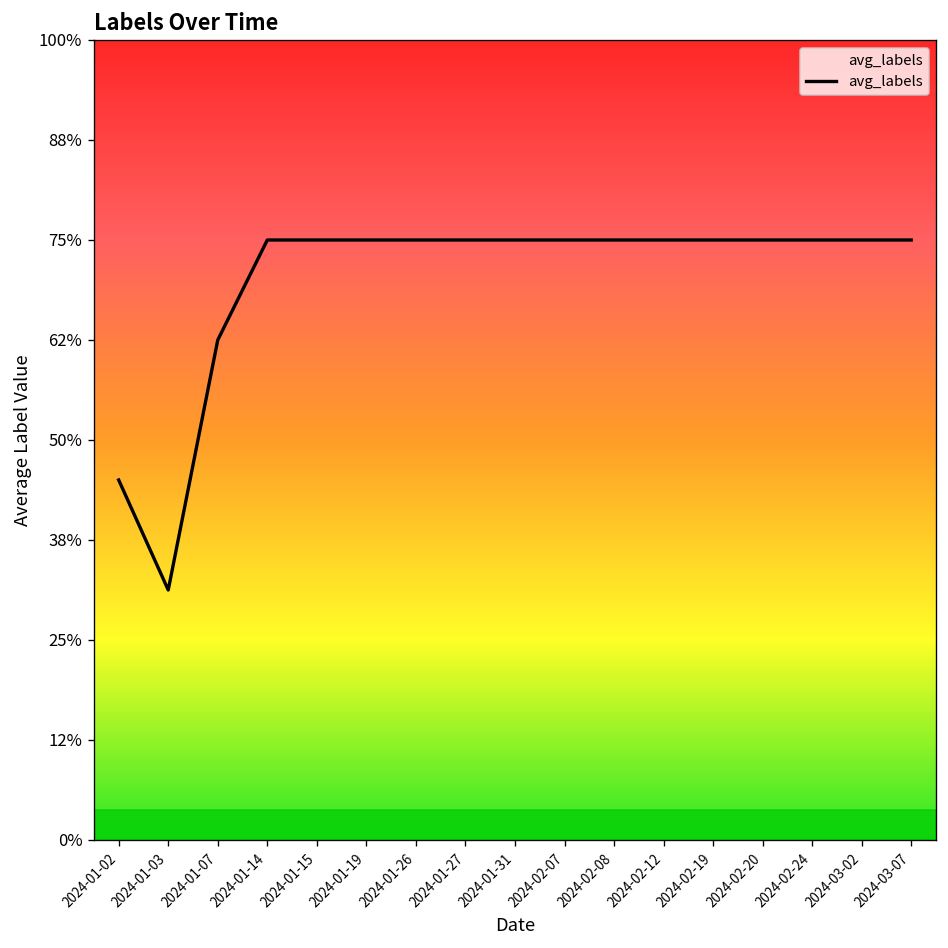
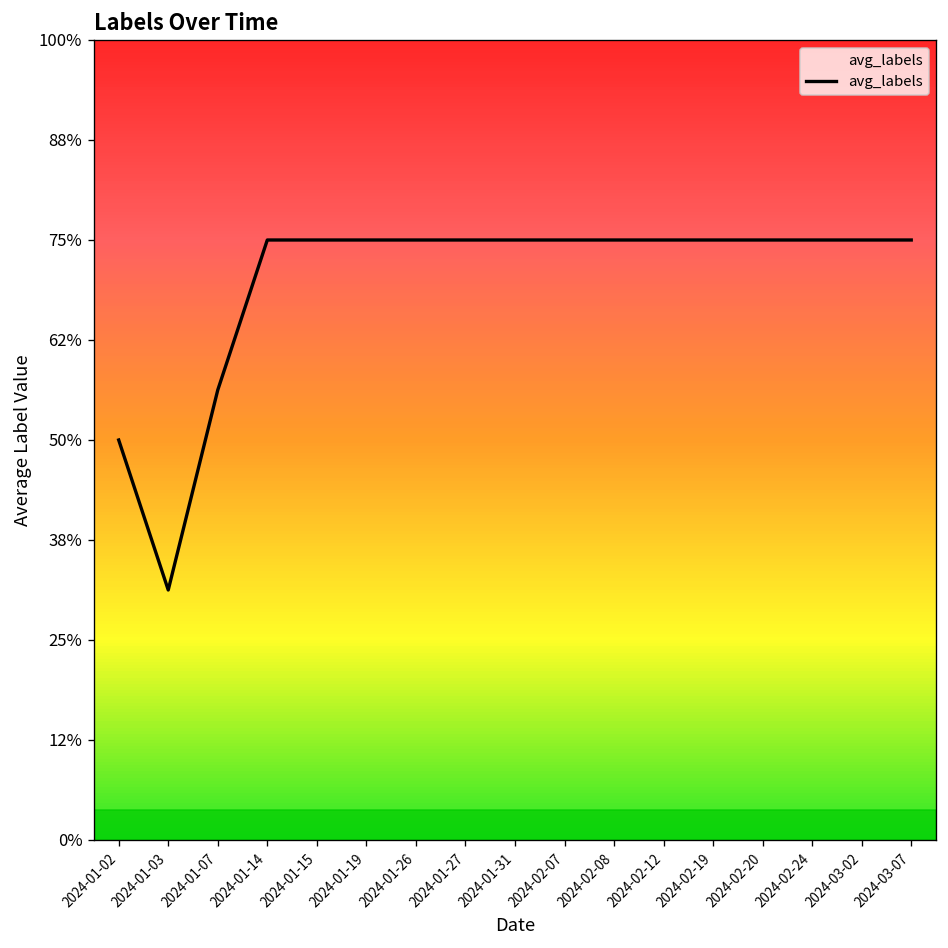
  {
-   "2024-01-02": "45%",
+   "2024-01-02": "50%",
    "2024-01-03": "31%",
-   "2024-01-07": "63%",
+   "2024-01-07": "56%",
    "2024-01-14": "75%",
    "2024-01-15": "75%",
    "2024-01-19": "75%",
    "2024-01-26": "75%",
    "2024-01-27": "75%",
    "2024-01-31": "75%",
    "2024-02-07": "75%",
    "2024-02-08": "75%",
    "2024-02-12": "75%",
    "2024-02-19": "75%",
    "2024-02-20": "75%",
    "2024-02-24": "75%",
    "2024-03-02": "75%",
    "2024-03-07": "75%"
  }
